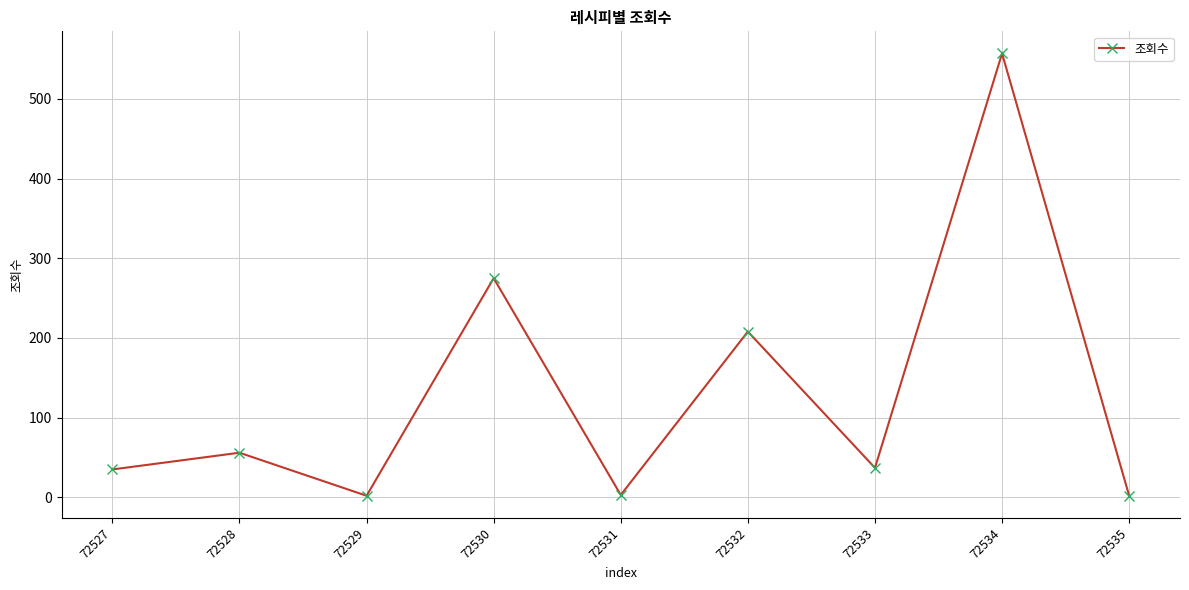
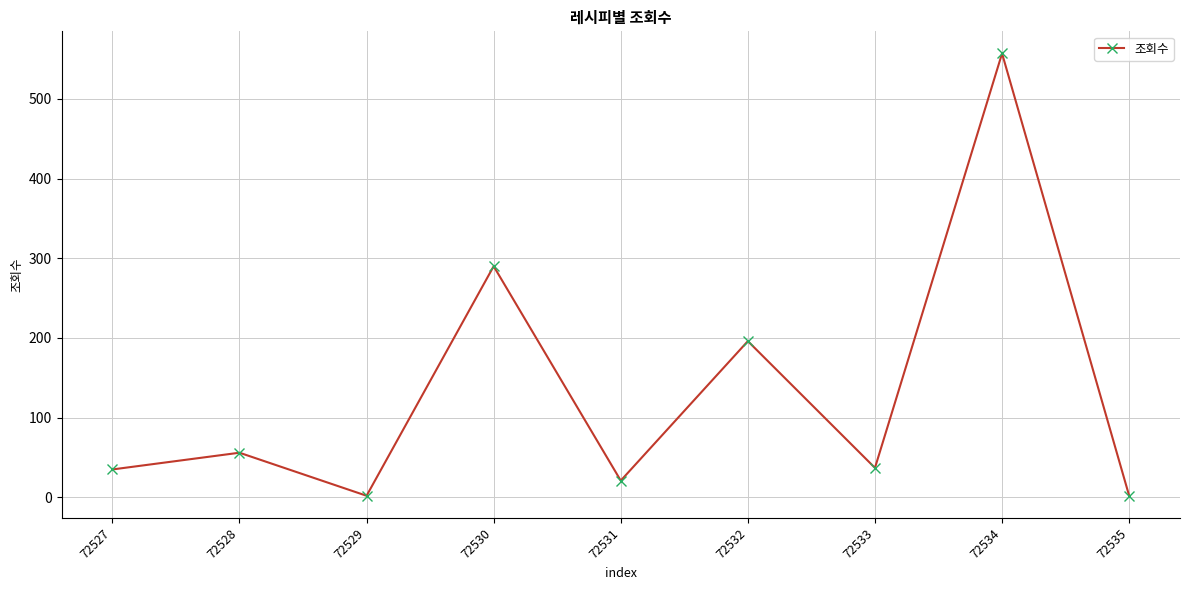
  {
    "72527": 40,
    "72528": 60,
    "72529": 0,
-   "72530": 280,
-   "72531": 0,
-   "72532": 210,
+   "72530": 290,
+   "72531": 20,
+   "72532": 200,
    "72533": 40,
    "72534": 560,
    "72535": 0
  }
